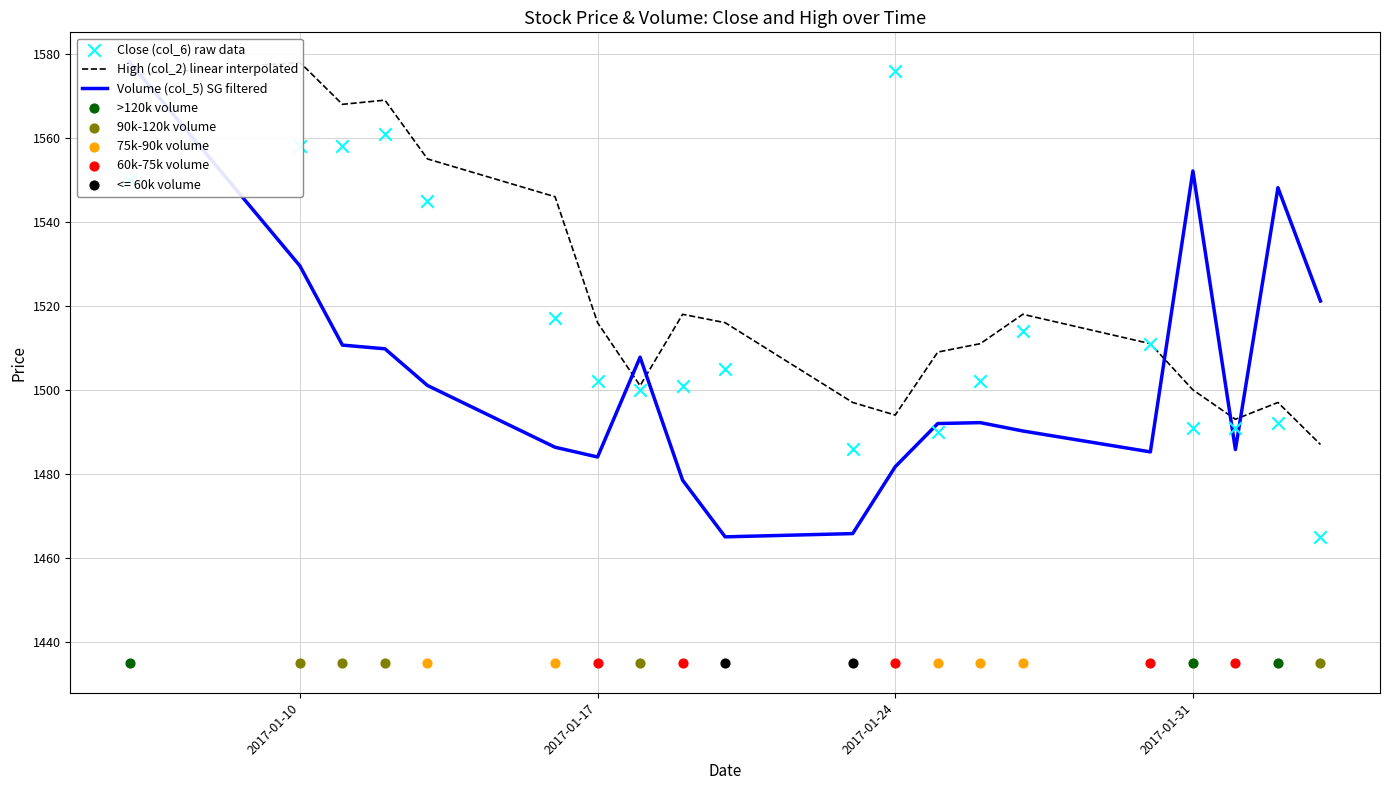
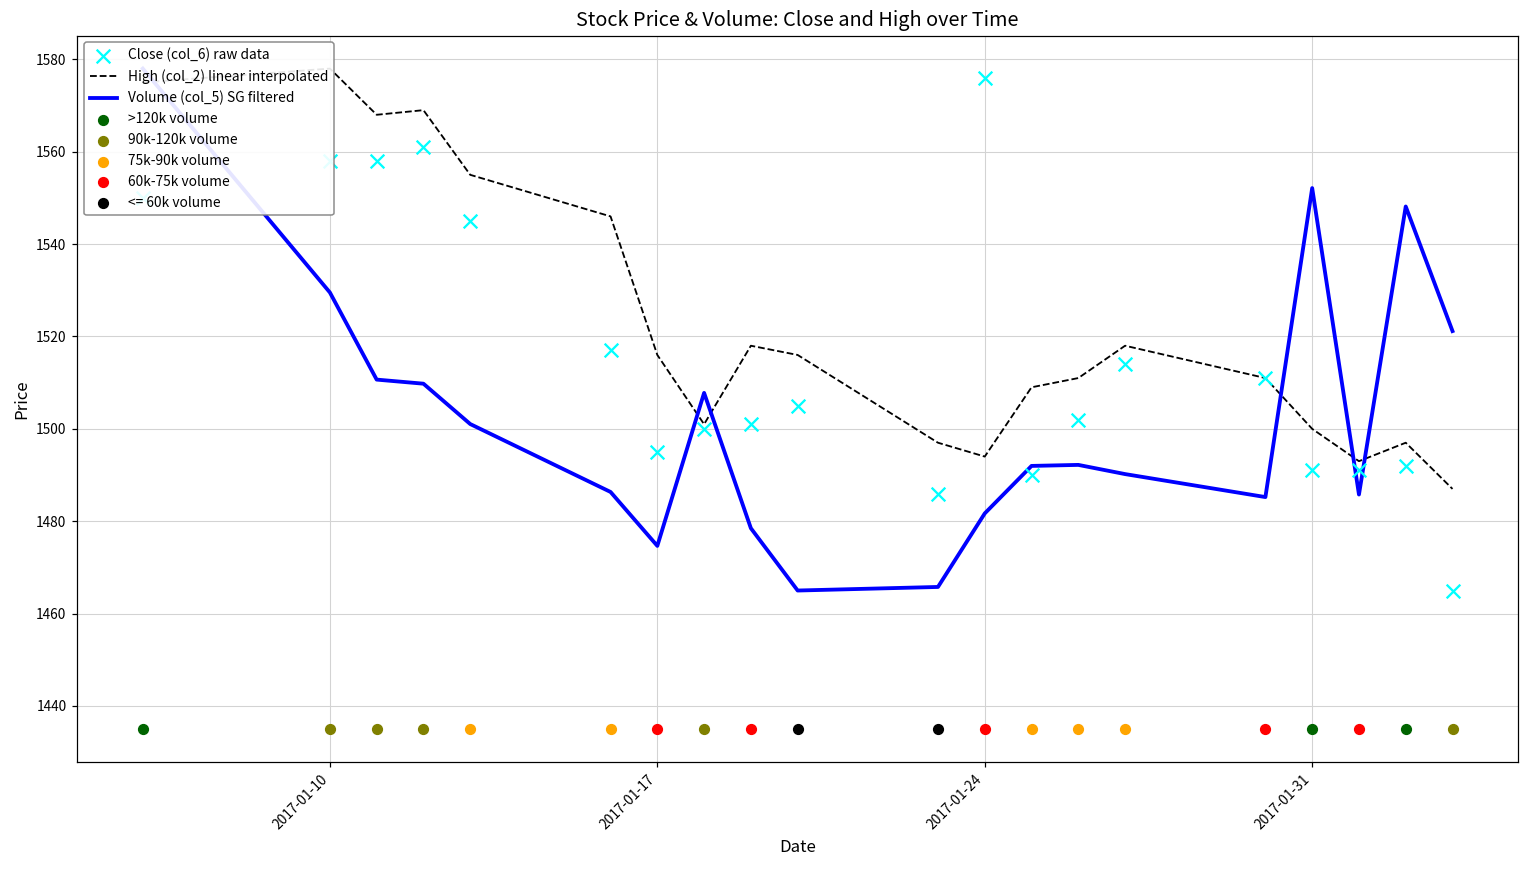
  {
    "Close (col_6) raw data": {
-     "2017-01-17": 1502
+     "2017-01-17": 1495
    },
    "Volume (col_5) SG filtered": {
      "2017-01-10": 1530,
-     "2017-01-17": 1484,
+     "2017-01-17": 1475,
      "2017-01-24": 1482,
      "2017-01-31": 1552
    }
  }
